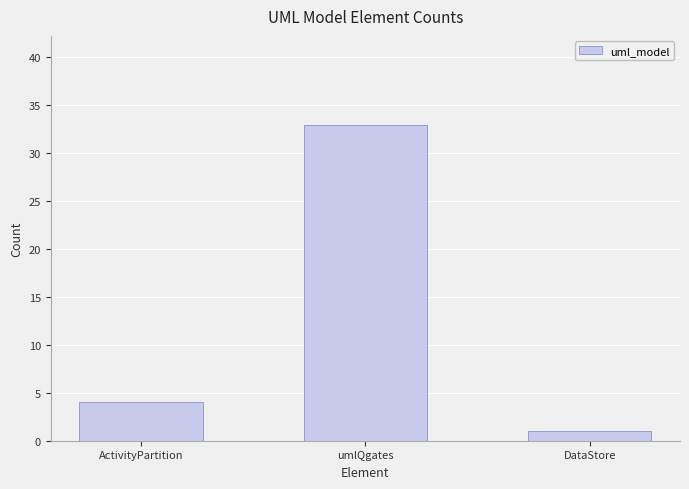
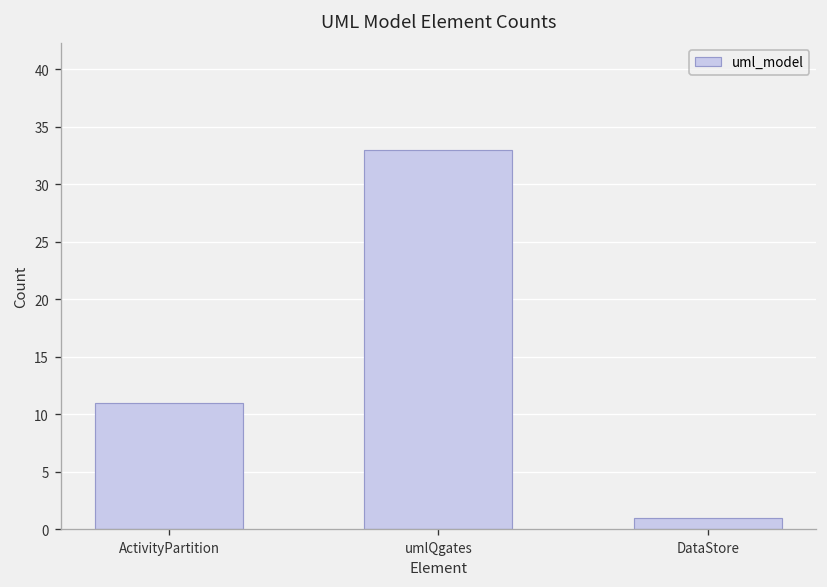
  {
-   "ActivityPartition": 4,
+   "ActivityPartition": 11,
    "umlQgates": 33,
    "DataStore": 1
  }
